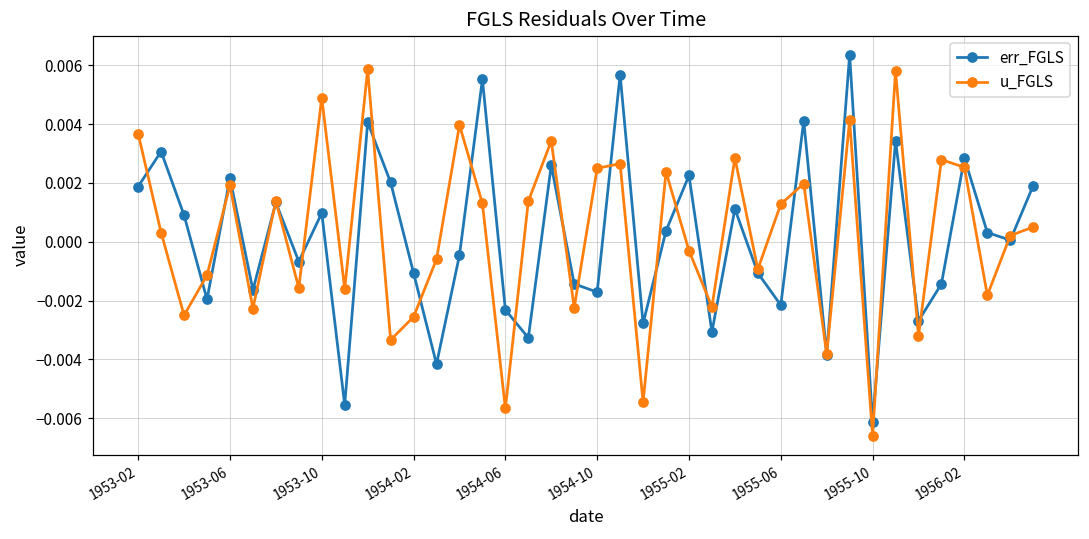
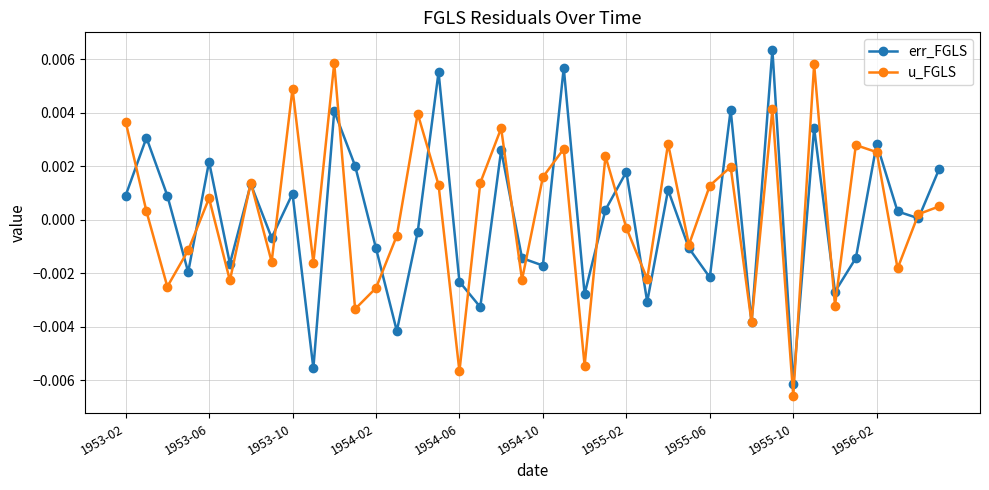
  {
    "err_FGLS": {
-     "1953-02": 0.0019,
+     "1953-02": 0.0009,
      "1953-06": 0.0022,
      "1953-10": 0.0010,
      "1954-02": -0.0011,
      "1954-06": -0.0023,
      "1954-10": -0.0017,
-     "1955-02": 0.0023,
+     "1955-02": 0.0018,
      "1955-06": -0.0022,
      "1955-10": -0.0061,
      "1956-02": 0.0028
    },
    "u_FGLS": {
      "1953-02": 0.0037,
-     "1953-06": 0.0019,
+     "1953-06": 0.0008,
      "1953-10": 0.0049,
      "1954-02": -0.0025,
      "1954-06": -0.0057,
-     "1954-10": 0.0025,
+     "1954-10": 0.0016,
      "1955-02": -0.0003,
      "1955-06": 0.0013,
      "1955-10": -0.0066,
      "1956-02": 0.0025
    }
  }
